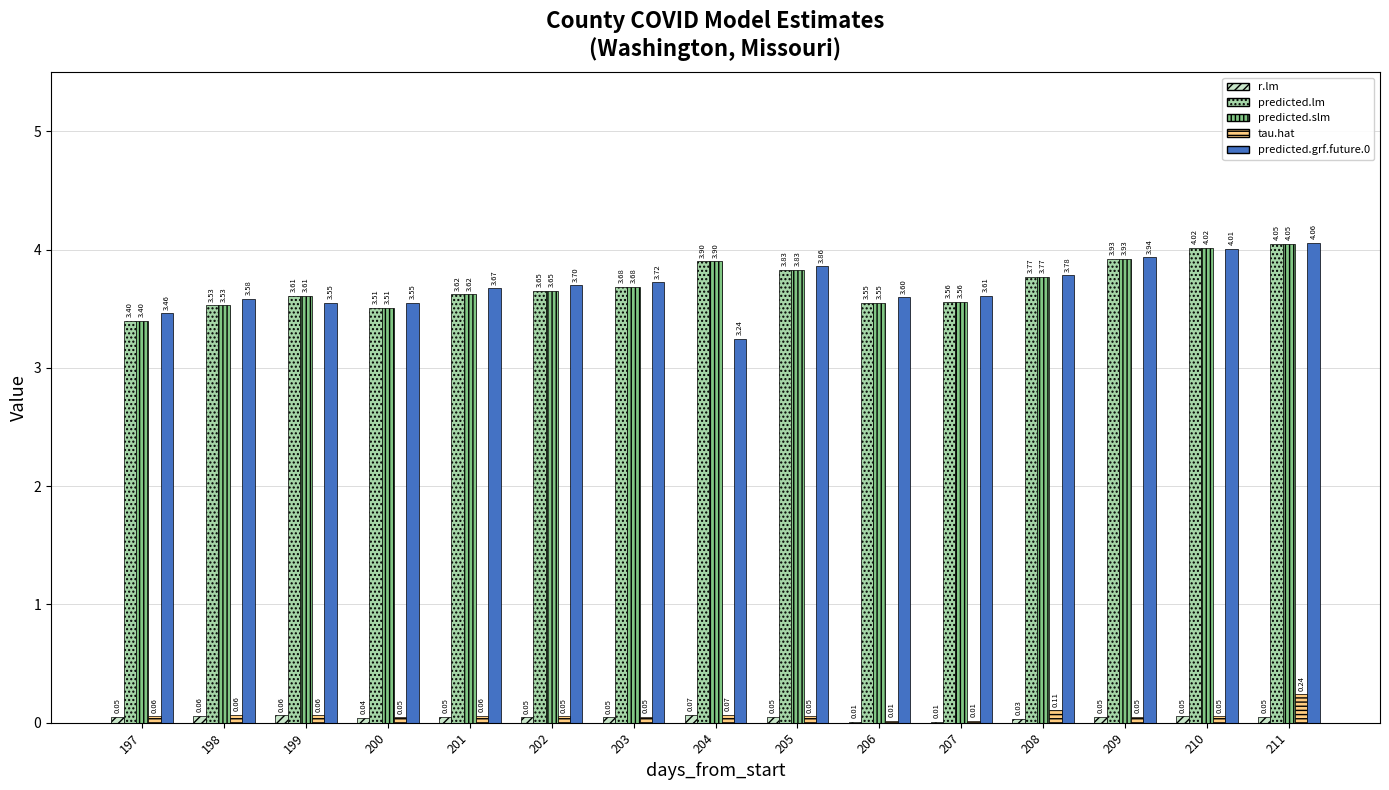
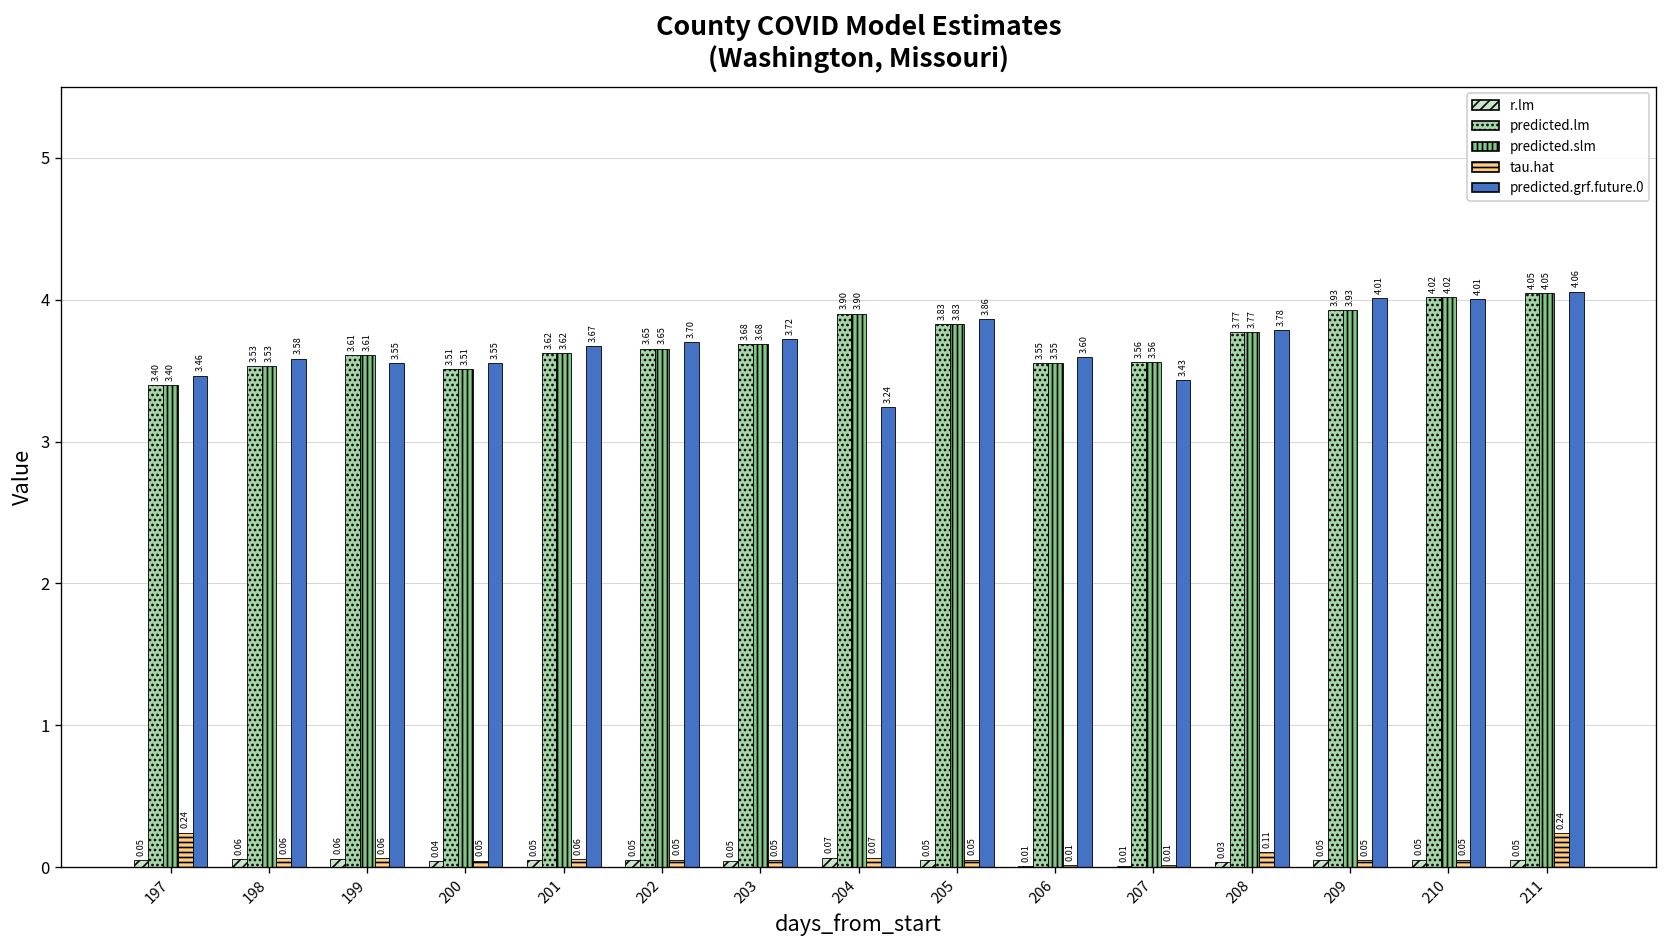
  {
    "tau.hat": {
-     "197": 0.06,
+     "197": 0.24,
      "198": 0.06,
      "199": 0.06,
      "200": 0.05,
      "201": 0.06,
      "202": 0.05,
      "203": 0.05,
      "204": 0.07,
      "205": 0.05,
      "206": 0.01,
      "207": 0.01,
      "208": 0.11,
      "209": 0.05,
      "210": 0.05,
      "211": 0.24
    },
    "predicted.grf.future.0": {
      "197": 3.46,
      "198": 3.58,
      "199": 3.55,
      "200": 3.55,
      "201": 3.67,
      "202": 3.70,
      "203": 3.72,
      "204": 3.24,
      "205": 3.86,
      "206": 3.60,
-     "207": 3.61,
+     "207": 3.43,
      "208": 3.78,
-     "209": 3.94,
+     "209": 4.01,
      "210": 4.01,
      "211": 4.06
    }
  }
